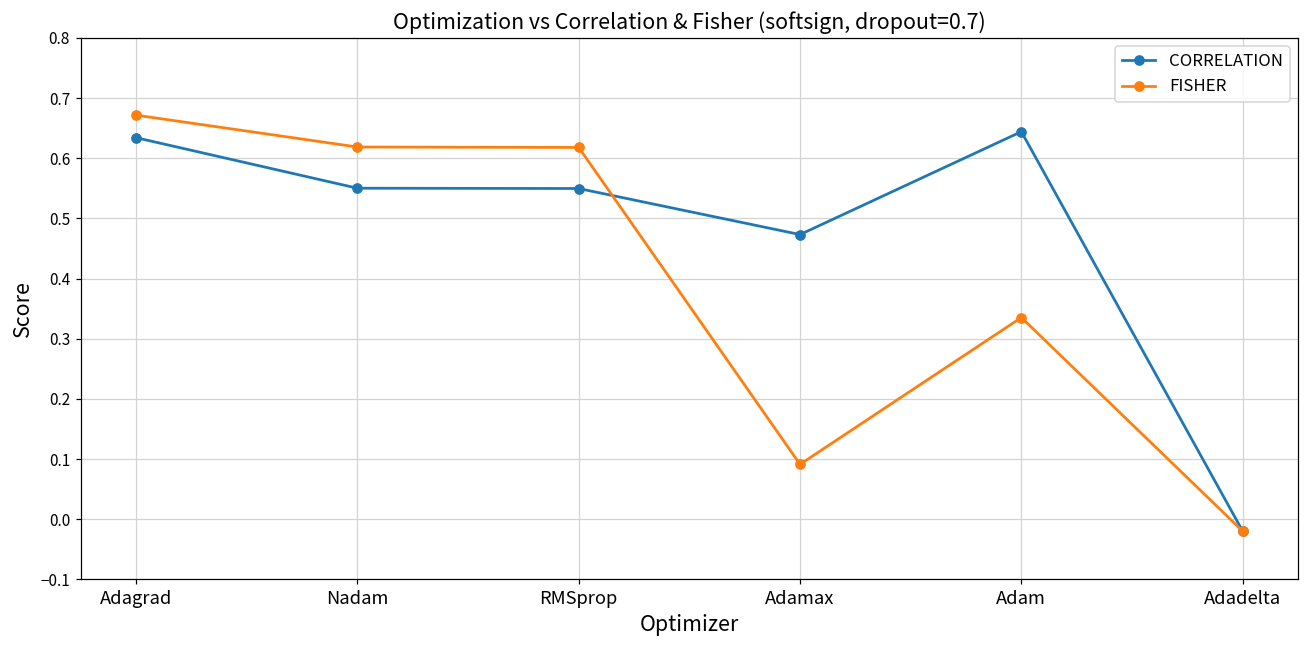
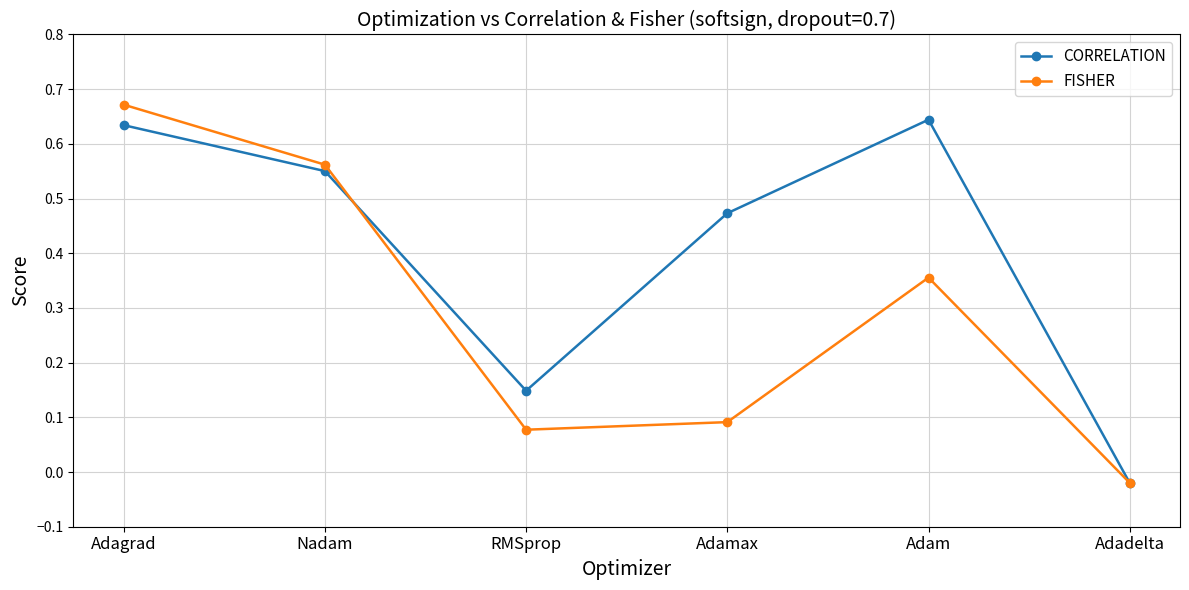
  {
    "CORRELATION": {
      "Adagrad": 0.63,
      "Nadam": 0.55,
-     "RMSprop": 0.55,
+     "RMSprop": 0.15,
      "Adamax": 0.47,
      "Adam": 0.64
    },
    "FISHER": {
      "Adagrad": 0.67,
-     "Nadam": 0.62,
-     "RMSprop": 0.62,
+     "Nadam": 0.56,
+     "RMSprop": 0.08,
      "Adamax": 0.09,
-     "Adam": 0.34
+     "Adam": 0.36
    }
  }
